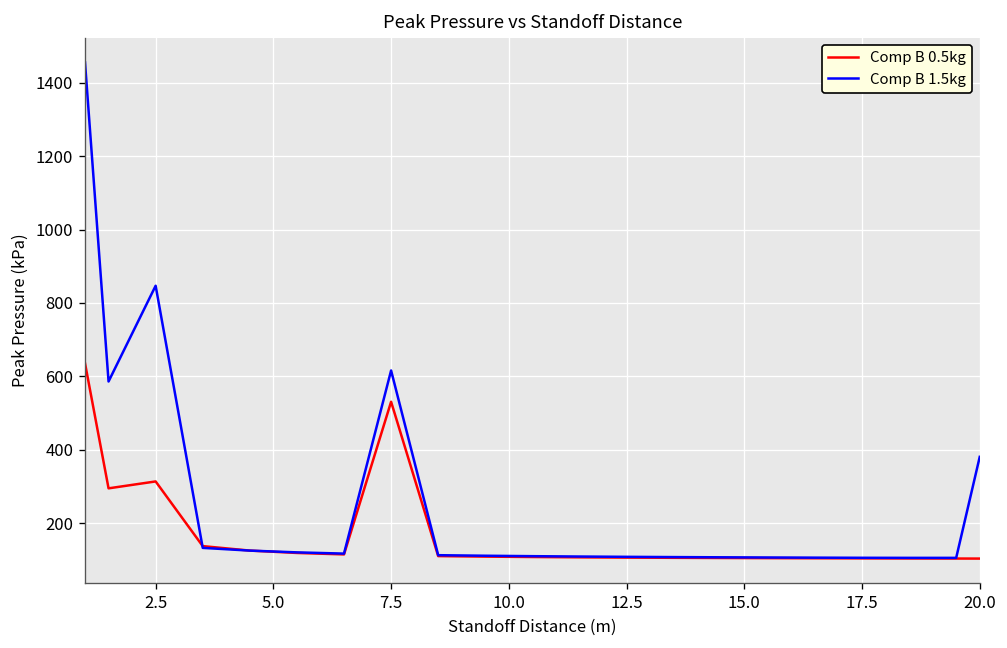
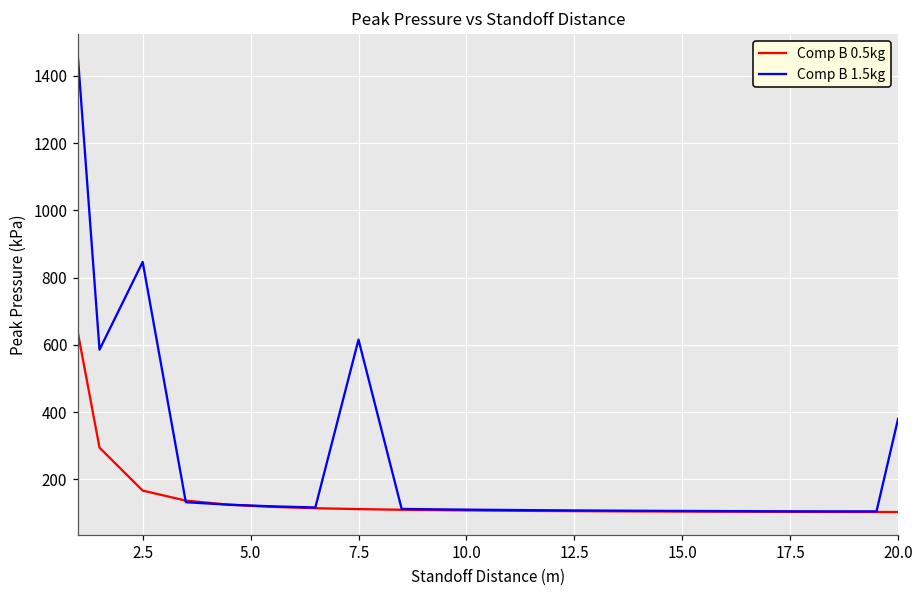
  {
    "Comp B 0.5kg": {
-     "2.5": 310,
-     "7.5": 530,
+     "2.5": 170,
+     "7.5": 110,
      "20.0": 100
    },
    "Comp B 1.5kg": {
      "2.5": 850,
      "7.5": 620,
      "20.0": 380
    }
  }
